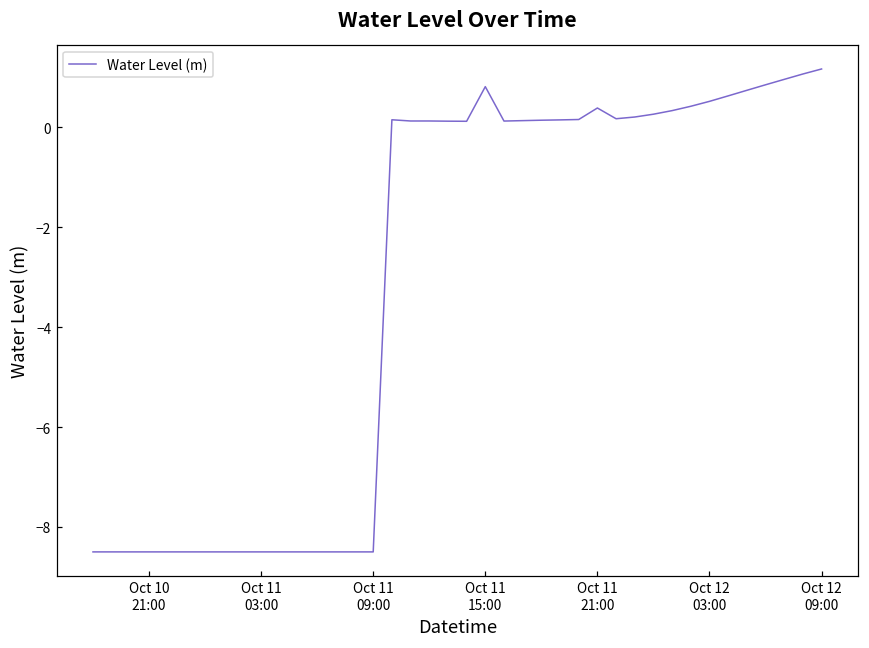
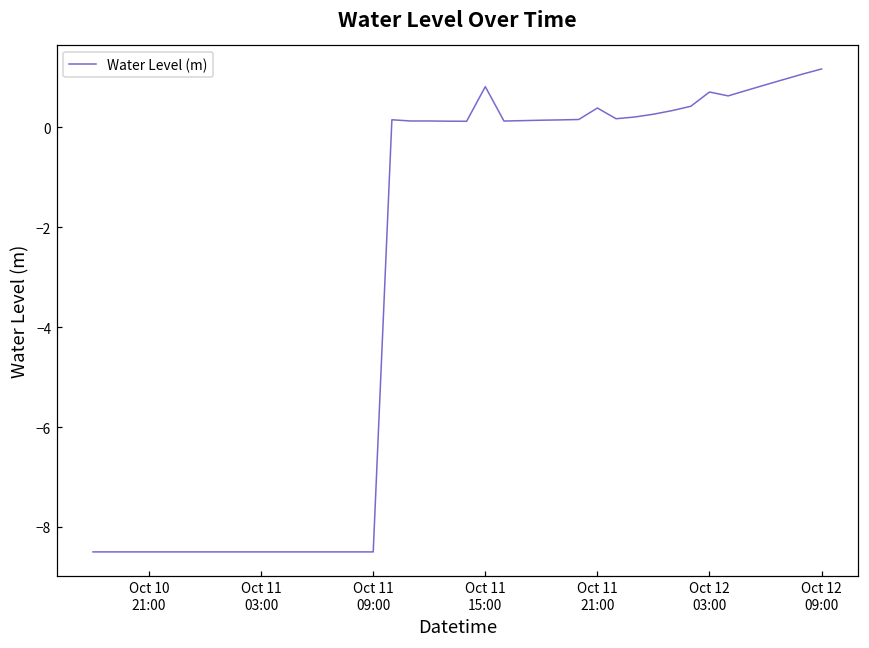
  {
    "Oct 10 21:00": -8.5,
    "Oct 11 03:00": -8.5,
    "Oct 11 09:00": -8.5,
    "Oct 11 15:00": 0.8,
    "Oct 11 21:00": 0.4,
-   "Oct 12 03:00": 0.5,
+   "Oct 12 03:00": 0.7,
    "Oct 12 09:00": 1.2
  }
